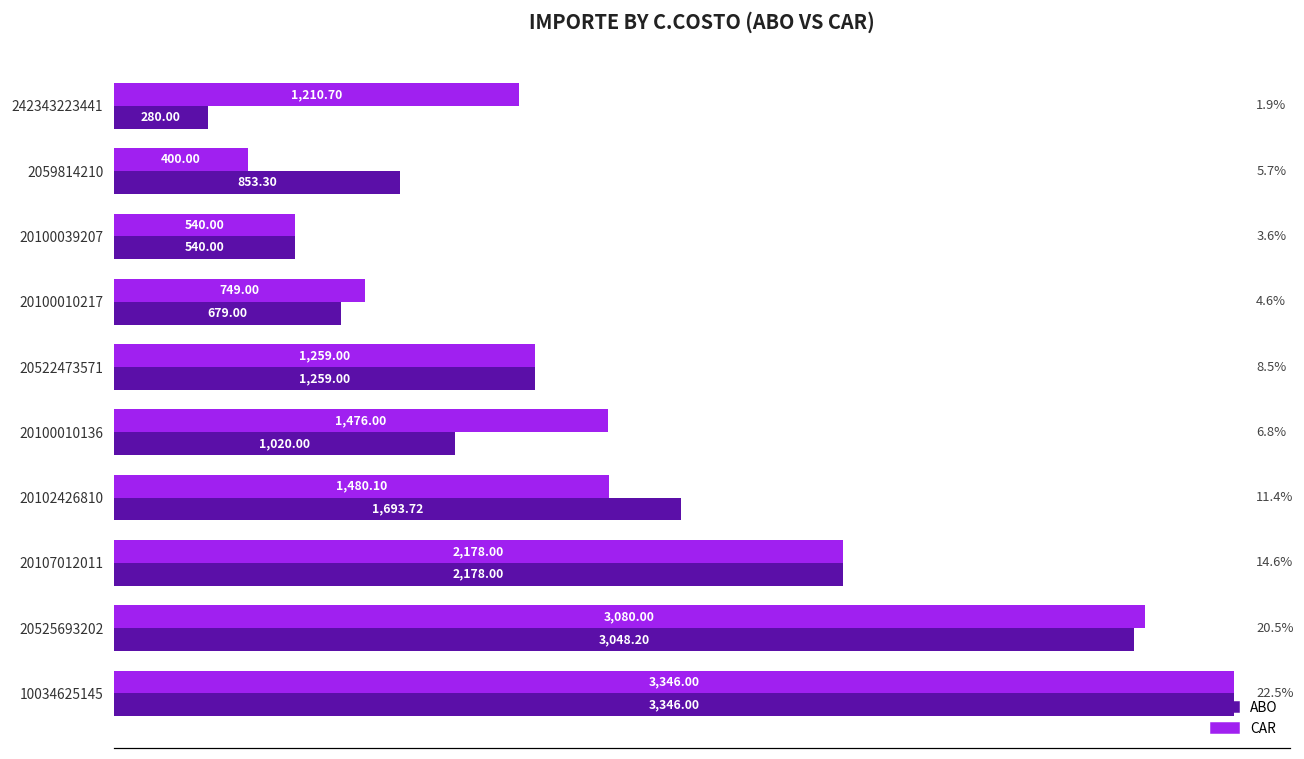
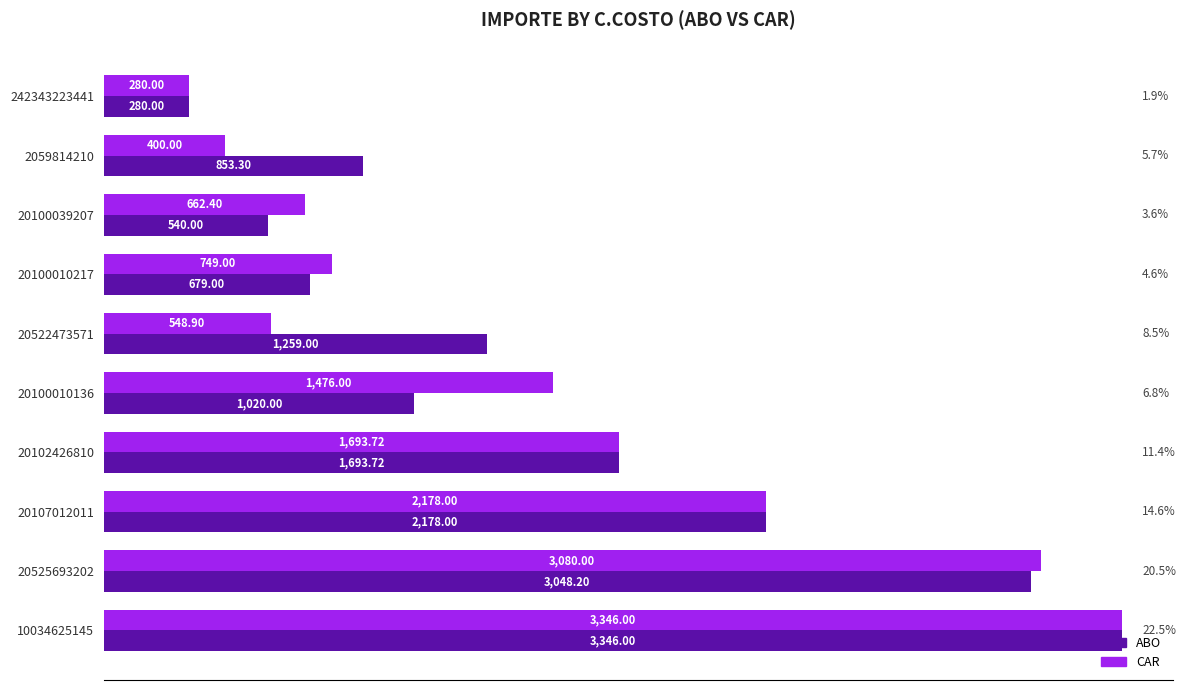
  {
    "ABO": {
      "242343223441": "280.00",
      "2059814210": "853.30",
      "20100039207": "540.00",
      "20100010217": "679.00",
      "20522473571": "1,259.00",
      "20100010136": "1,020.00",
      "20102426810": "1,693.72",
      "20107012011": "2,178.00",
      "20525693202": "3,048.20",
      "10034625145": "3,346.00"
    },
    "CAR": {
-     "242343223441": "1,210.70",
+     "242343223441": "280.00",
      "2059814210": "400.00",
-     "20100039207": "540.00",
+     "20100039207": "662.40",
      "20100010217": "749.00",
-     "20522473571": "1,259.00",
+     "20522473571": "548.90",
      "20100010136": "1,476.00",
-     "20102426810": "1,480.10",
+     "20102426810": "1,693.72",
      "20107012011": "2,178.00",
      "20525693202": "3,080.00",
      "10034625145": "3,346.00"
    }
  }
